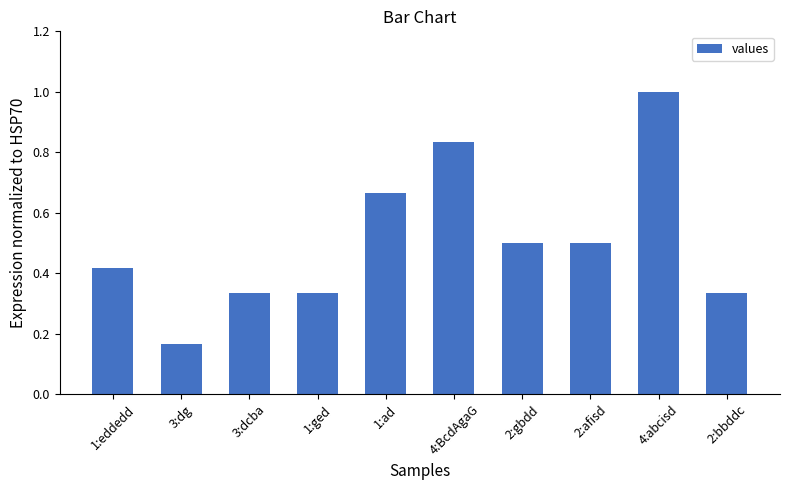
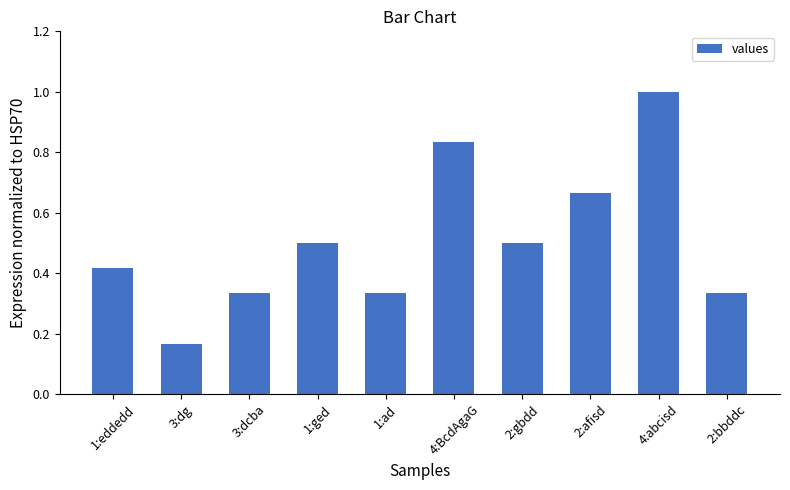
  {
    "1:eddedd": 0.42,
    "3:dg": 0.17,
    "3:dcba": 0.33,
-   "1:ged": 0.33,
-   "1:ad": 0.67,
+   "1:ged": 0.50,
+   "1:ad": 0.33,
    "4:BcdAgaG": 0.83,
    "2:gbdd": 0.50,
-   "2:afisd": 0.50,
+   "2:afisd": 0.67,
    "4:abcisd": 1.00,
    "2:bbddc": 0.33
  }
